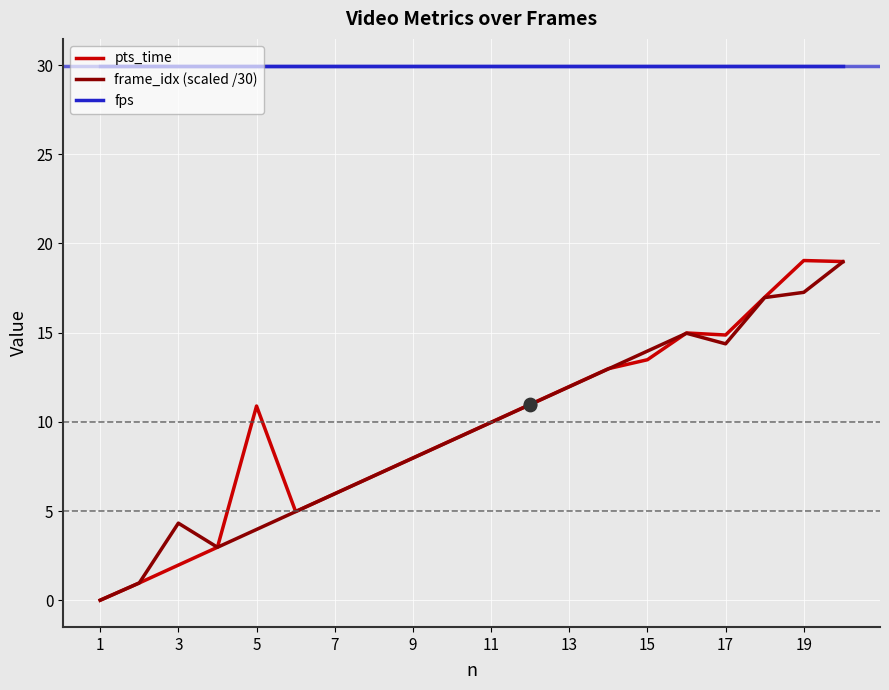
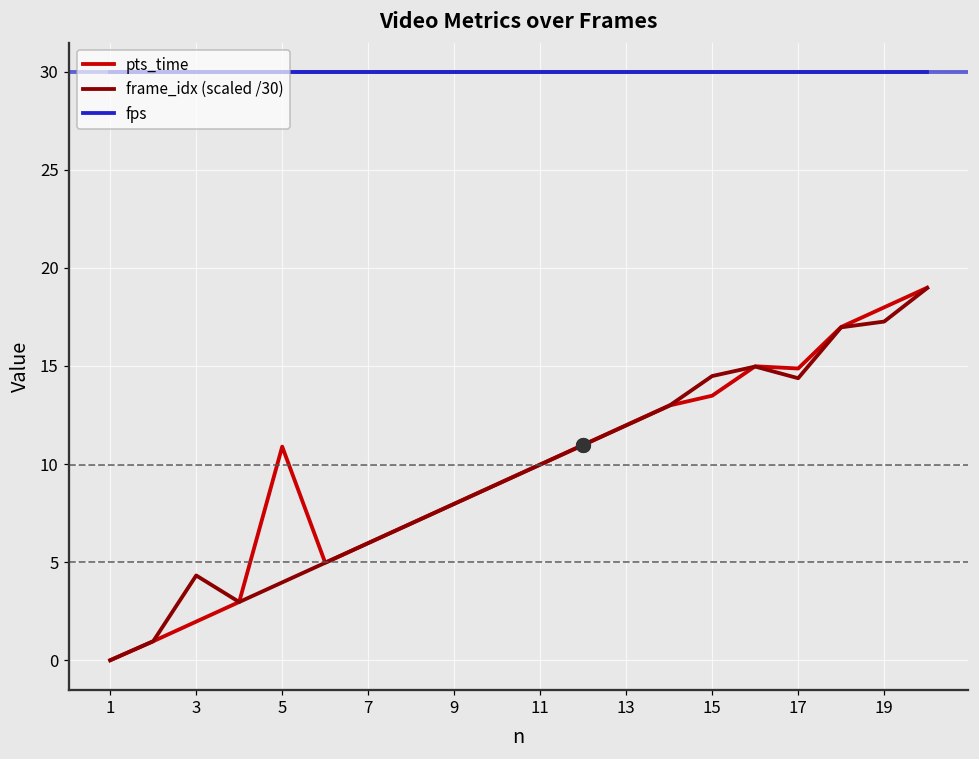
  {
    "pts_time": {
      "3": 2.0,
      "5": 10.9,
      "15": 13.5,
      "17": 14.9,
-     "19": 19.0
+     "19": 18.0
    },
    "frame_idx (scaled /30)": {
      "3": 4.3,
      "5": 4.0,
-     "15": 14.0,
+     "15": 14.5,
      "17": 14.4,
      "19": 17.3
    },
    "fps": {
      "7": 30.0,
      "9": 30.0,
      "11": 30.0,
      "13": 30.0,
      "15": 30.0,
      "17": 30.0,
      "19": 30.0
    }
  }
